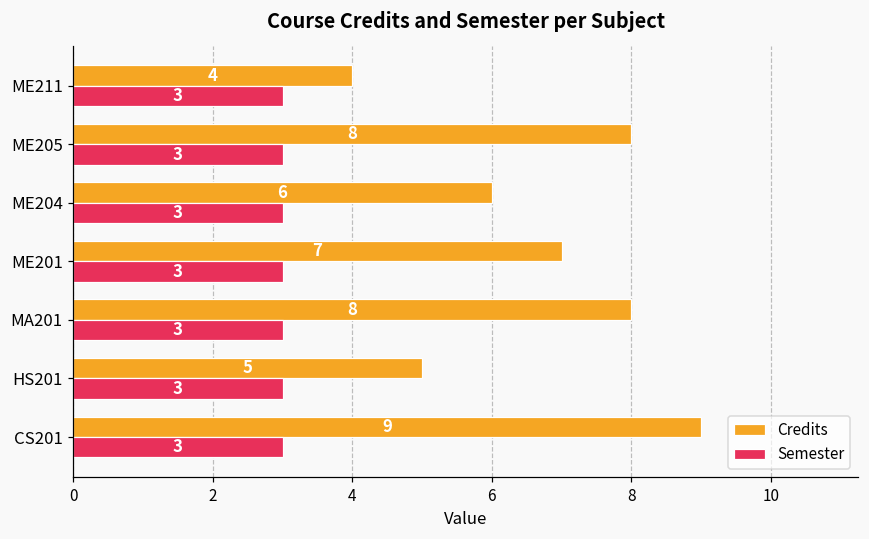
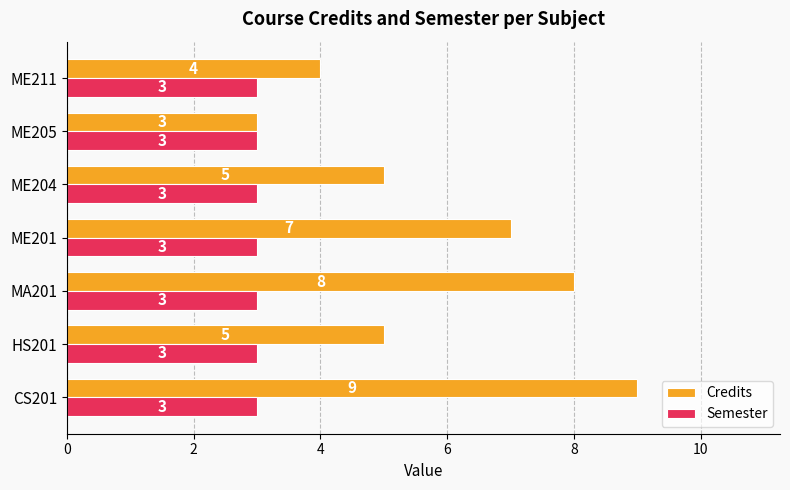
  {
    "Credits": {
      "ME211": 4,
-     "ME205": 8,
-     "ME204": 6,
+     "ME205": 3,
+     "ME204": 5,
      "ME201": 7,
      "MA201": 8,
      "HS201": 5,
      "CS201": 9
    },
    "Semester": {
      "ME211": 3,
      "ME205": 3,
      "ME204": 3,
      "ME201": 3,
      "MA201": 3,
      "HS201": 3,
      "CS201": 3
    }
  }
